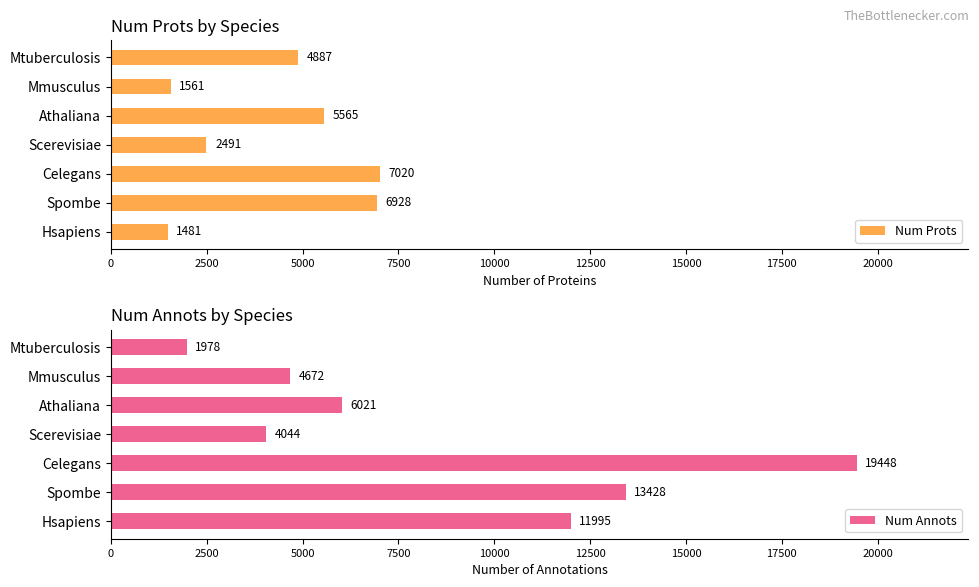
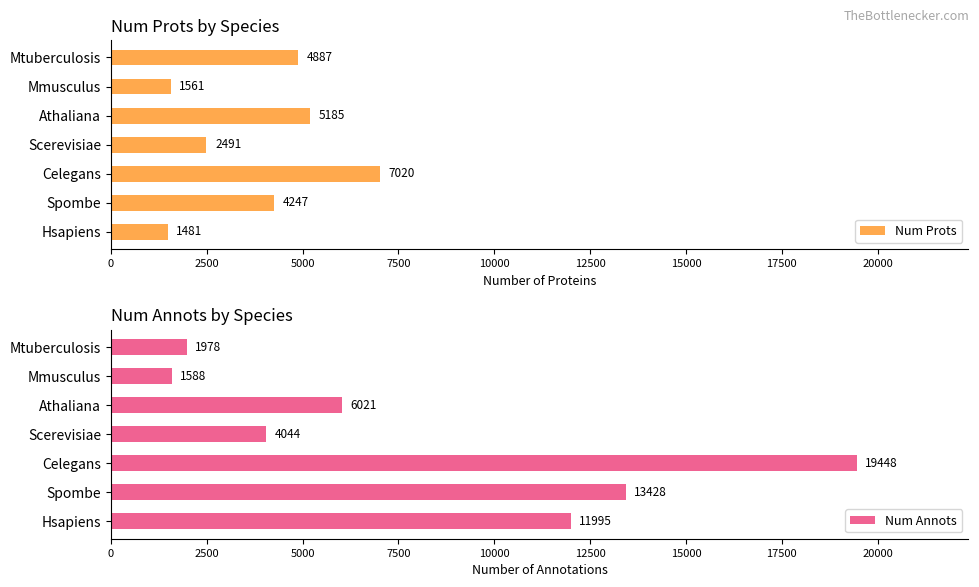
  {
    "Num Prots by Species": {
      "Mtuberculosis": 4887,
      "Mmusculus": 1561,
-     "Athaliana": 5565,
+     "Athaliana": 5185,
      "Scerevisiae": 2491,
      "Celegans": 7020,
-     "Spombe": 6928,
+     "Spombe": 4247,
      "Hsapiens": 1481
    },
    "Num Annots by Species": {
      "Mtuberculosis": 1978,
-     "Mmusculus": 4672,
+     "Mmusculus": 1588,
      "Athaliana": 6021,
      "Scerevisiae": 4044,
      "Celegans": 19448,
      "Spombe": 13428,
      "Hsapiens": 11995
    }
  }
